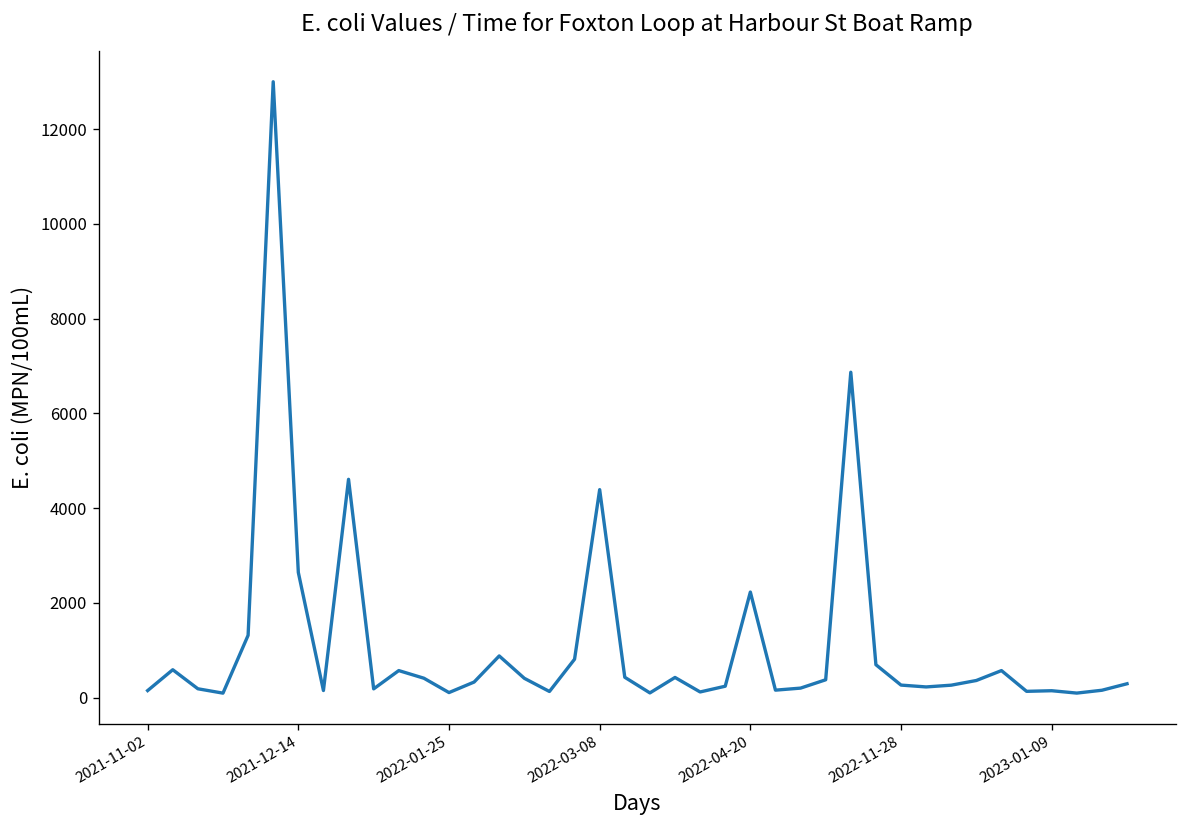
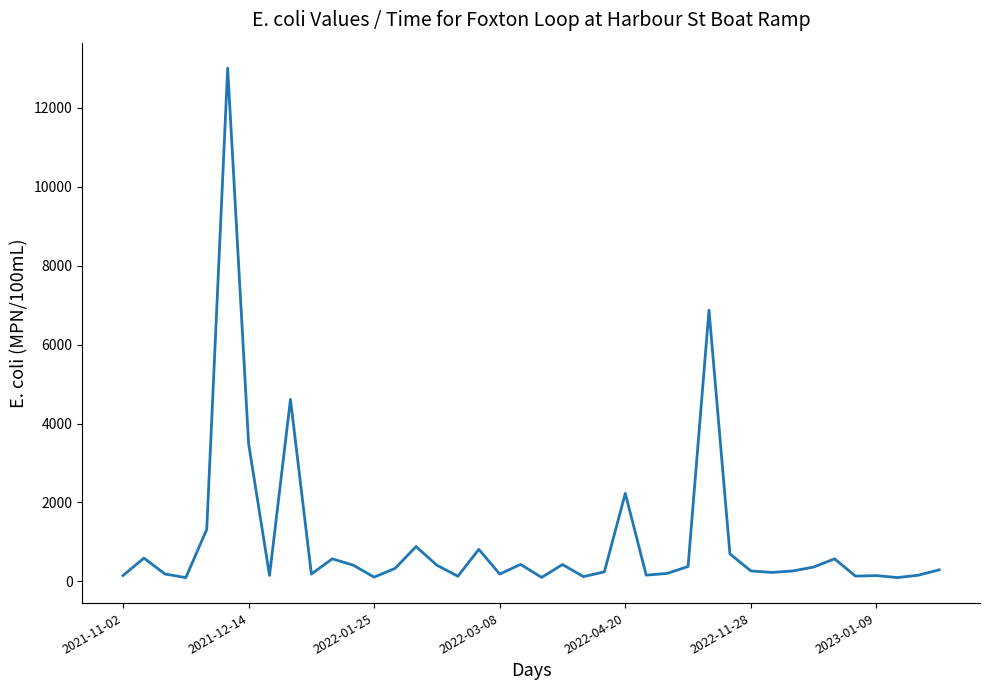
  {
    "2021-11-02": 200,
-   "2021-12-14": 2600,
+   "2021-12-14": 3500,
    "2022-01-25": 100,
-   "2022-03-08": 4400,
+   "2022-03-08": 200,
    "2022-04-20": 2200,
    "2022-11-28": 300,
    "2023-01-09": 100
  }
